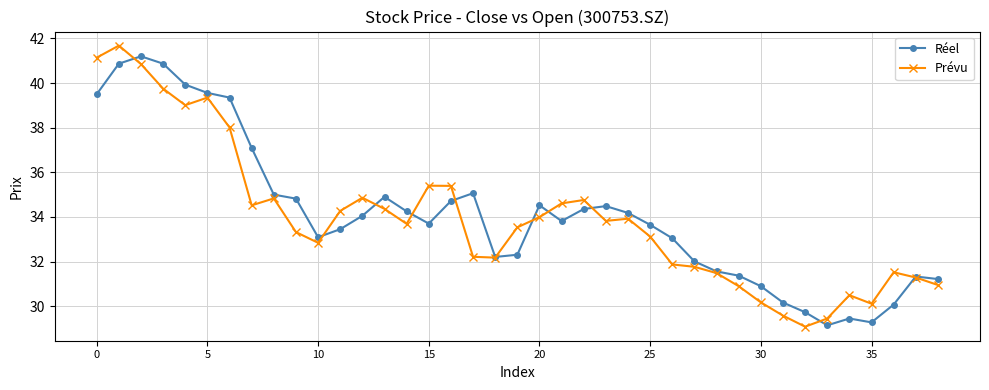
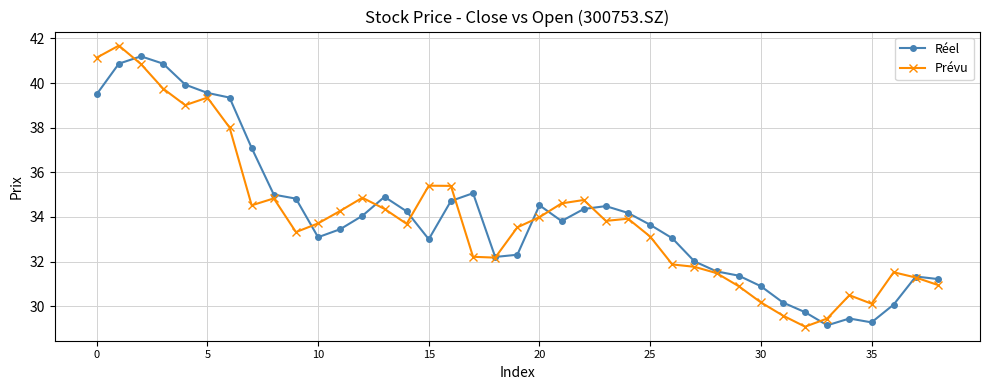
  {
    "Réel": {
      "0": 39.5,
      "5": 39.6,
      "10": 33.1,
-     "15": 33.7,
+     "15": 33.0,
      "20": 34.5,
      "25": 33.6,
      "30": 30.9,
      "35": 29.3
    },
    "Prévu": {
      "0": 41.1,
      "5": 39.4,
-     "10": 32.8,
+     "10": 33.7,
      "15": 35.4,
      "20": 34.0,
      "25": 33.1,
      "30": 30.2,
      "35": 30.1
    }
  }
